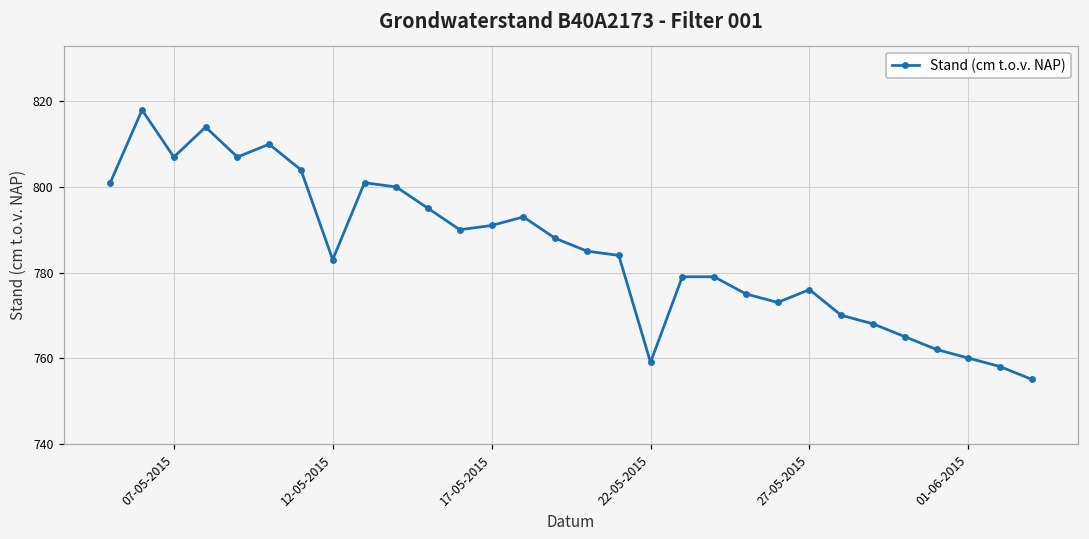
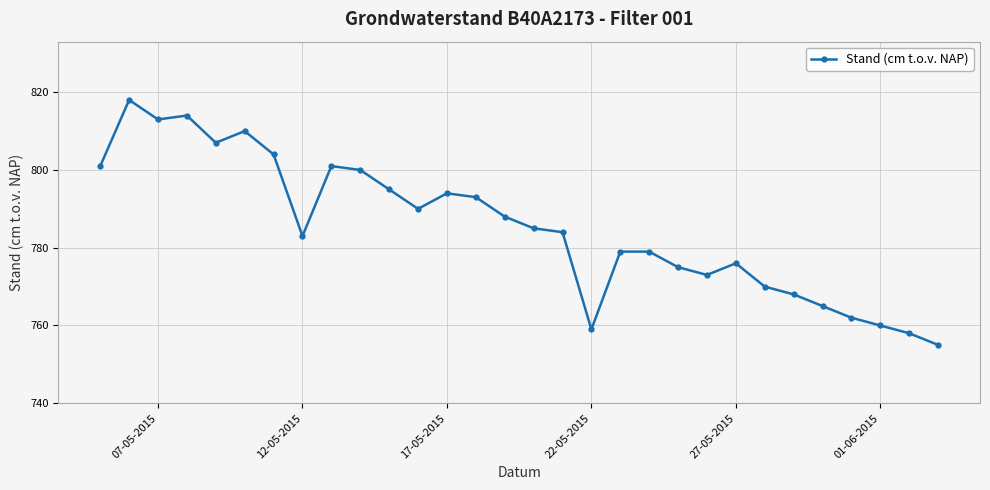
  {
-   "07-05-2015": 807,
+   "07-05-2015": 813,
    "12-05-2015": 783,
-   "17-05-2015": 791,
+   "17-05-2015": 794,
    "22-05-2015": 759,
    "27-05-2015": 776,
    "01-06-2015": 760
  }
